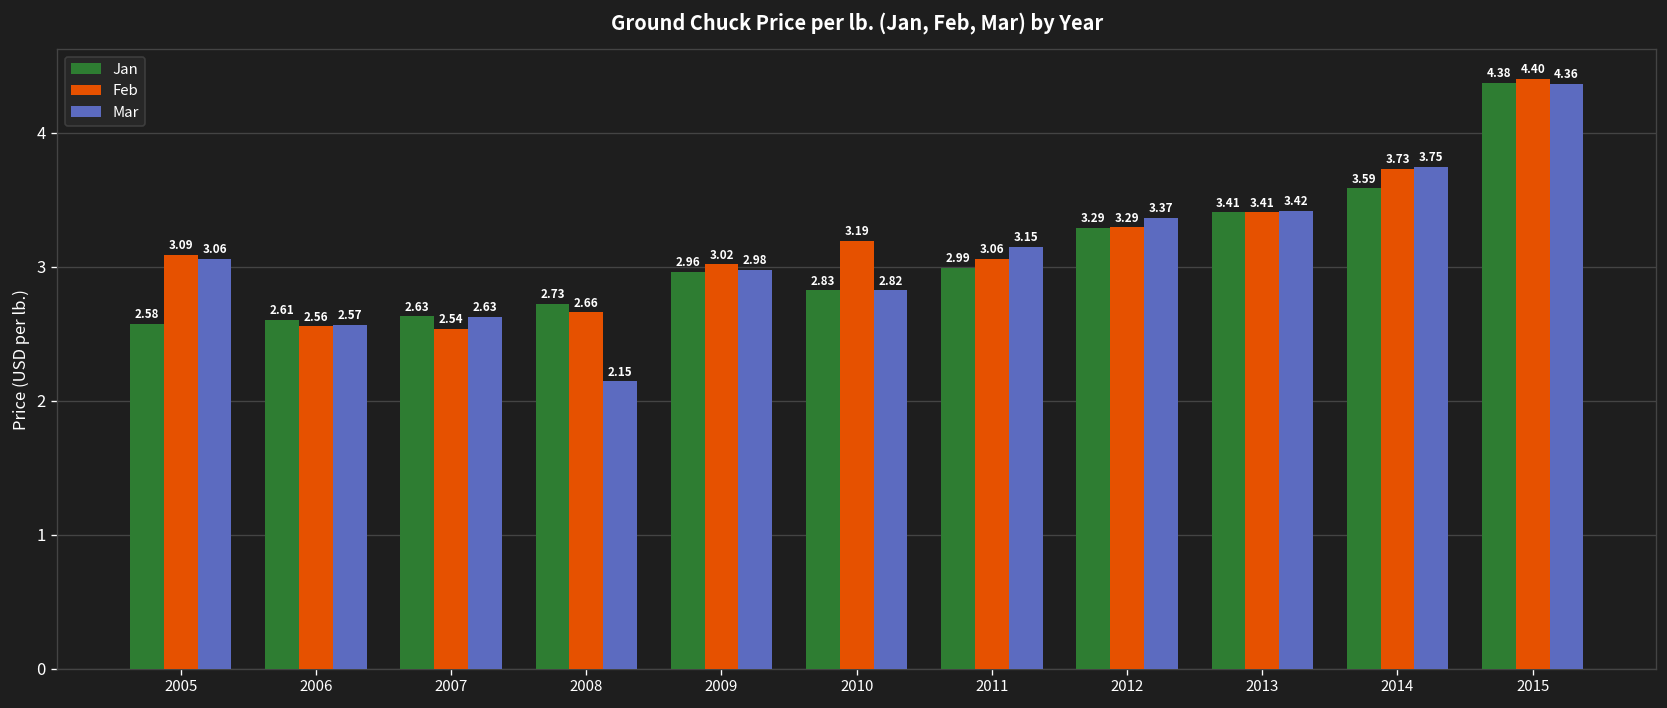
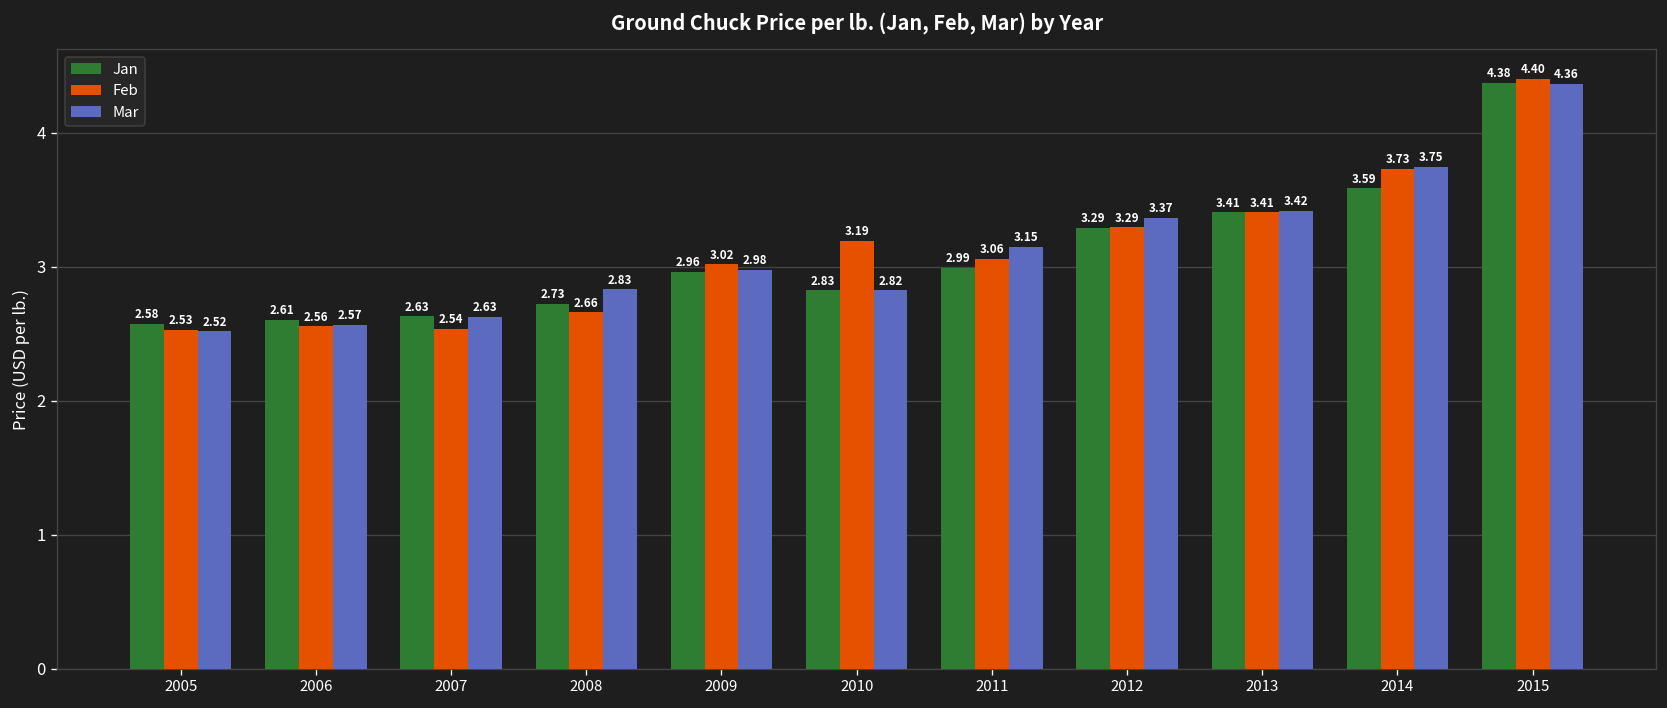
  {
    "Jan": {
      "2005": 2.58,
      "2006": 2.61,
      "2007": 2.63,
      "2008": 2.73,
      "2009": 2.96,
      "2010": 2.83,
      "2011": 2.99,
      "2012": 3.29,
      "2013": 3.41,
      "2014": 3.59,
      "2015": 4.38
    },
    "Feb": {
-     "2005": 3.09,
+     "2005": 2.53,
      "2006": 2.56,
      "2007": 2.54,
      "2008": 2.66,
      "2009": 3.02,
      "2010": 3.19,
      "2011": 3.06,
      "2012": 3.29,
      "2013": 3.41,
      "2014": 3.73,
      "2015": 4.40
    },
    "Mar": {
-     "2005": 3.06,
+     "2005": 2.52,
      "2006": 2.57,
      "2007": 2.63,
-     "2008": 2.15,
+     "2008": 2.83,
      "2009": 2.98,
      "2010": 2.82,
      "2011": 3.15,
      "2012": 3.37,
      "2013": 3.42,
      "2014": 3.75,
      "2015": 4.36
    }
  }
